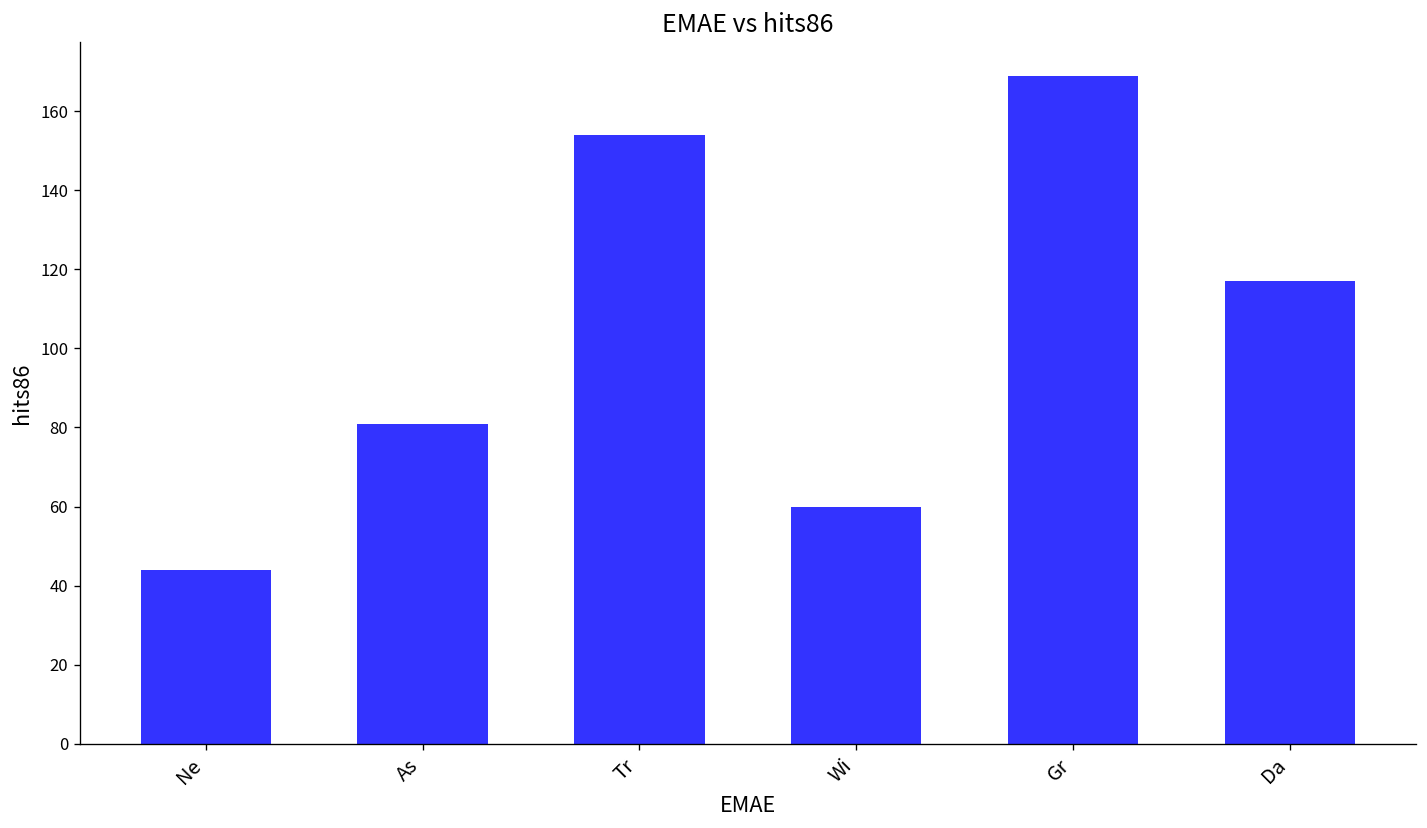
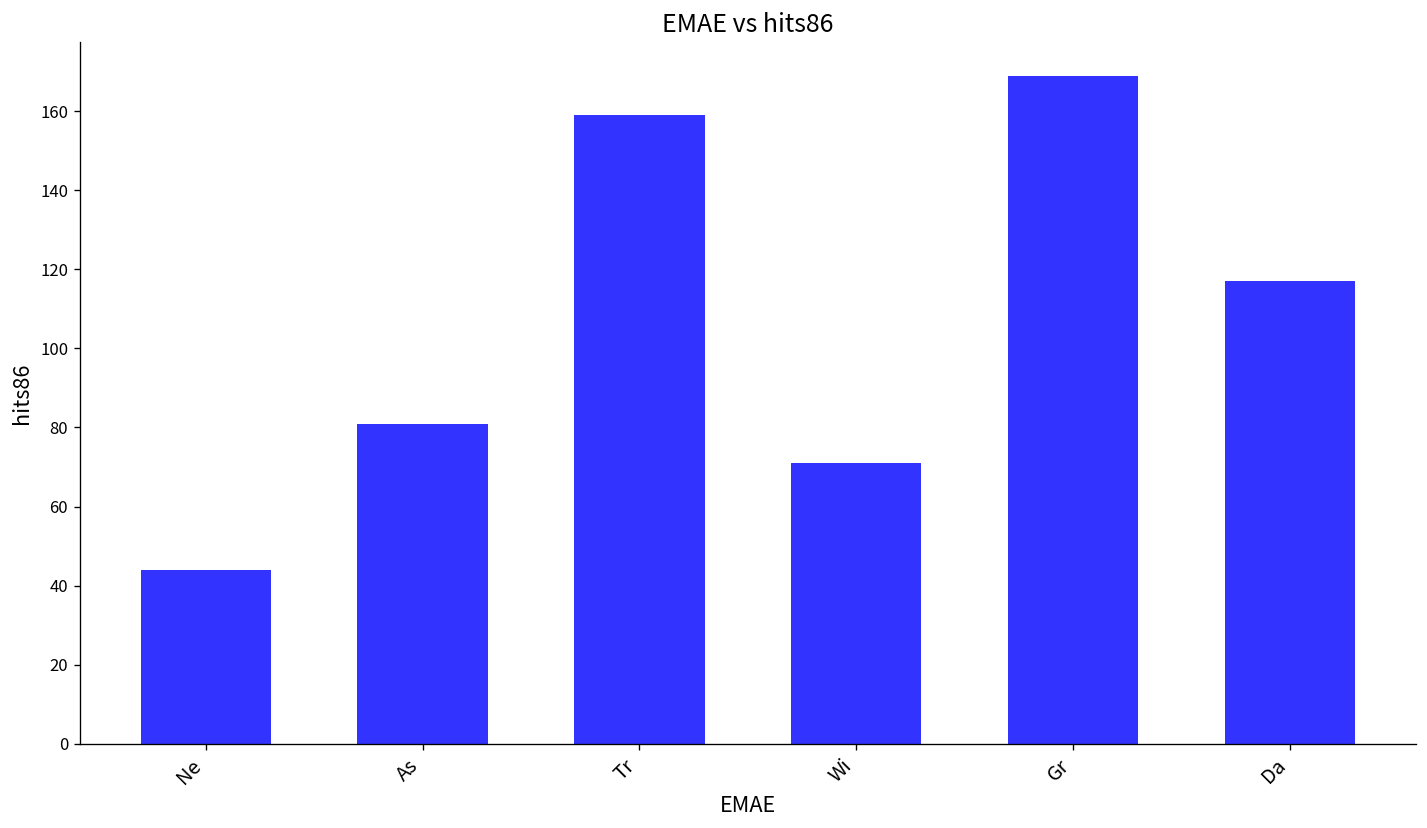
  {
    "Ne": 44,
    "As": 81,
-   "Tr": 154,
-   "Wi": 60,
+   "Tr": 159,
+   "Wi": 71,
    "Gr": 169,
    "Da": 117
  }
